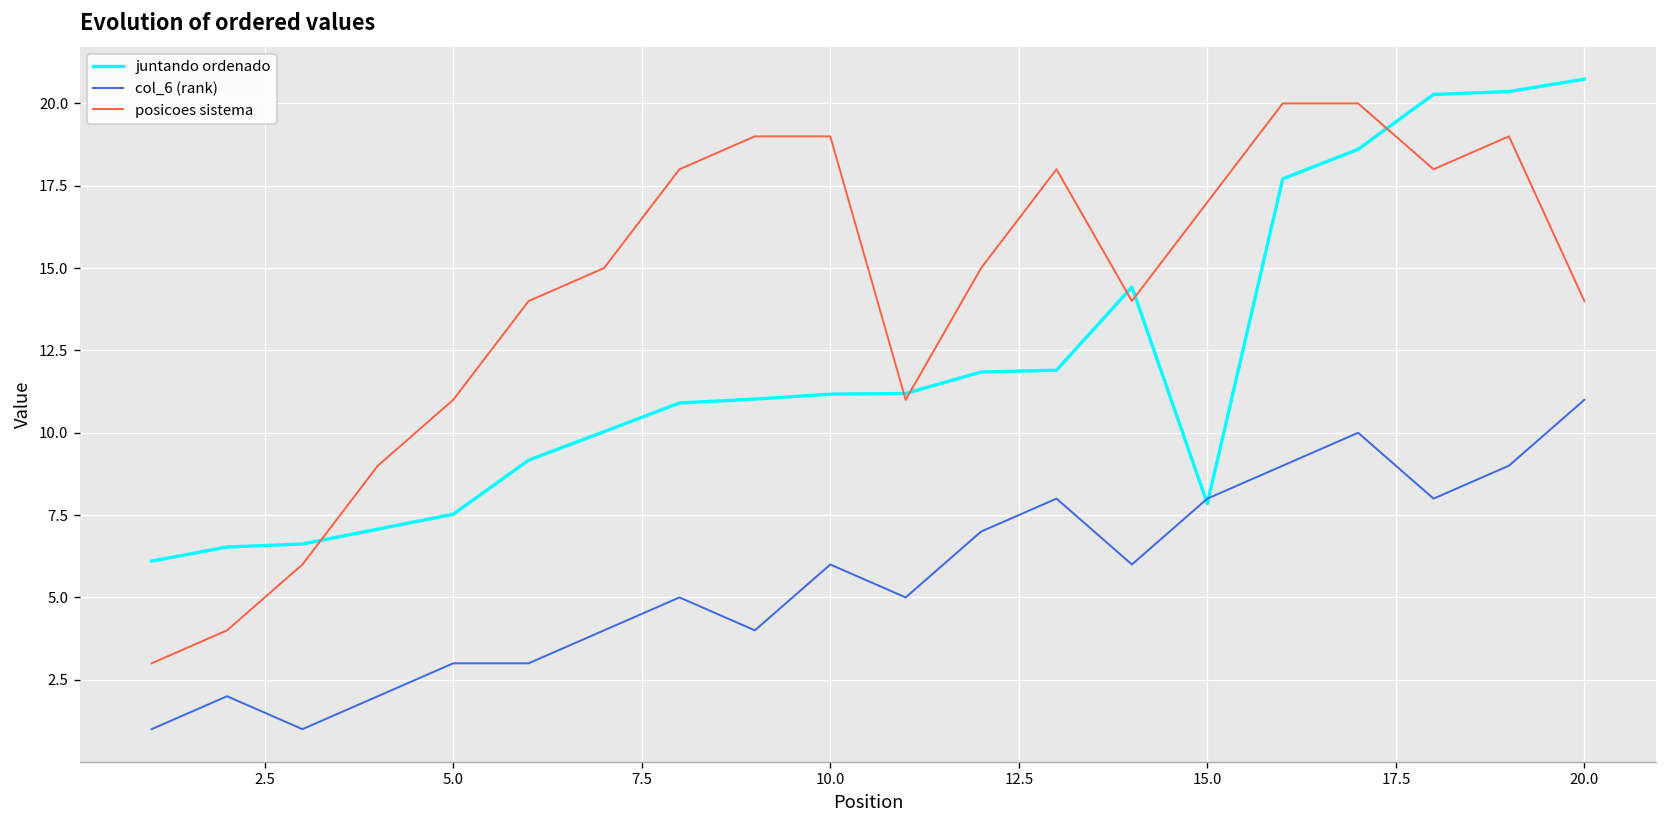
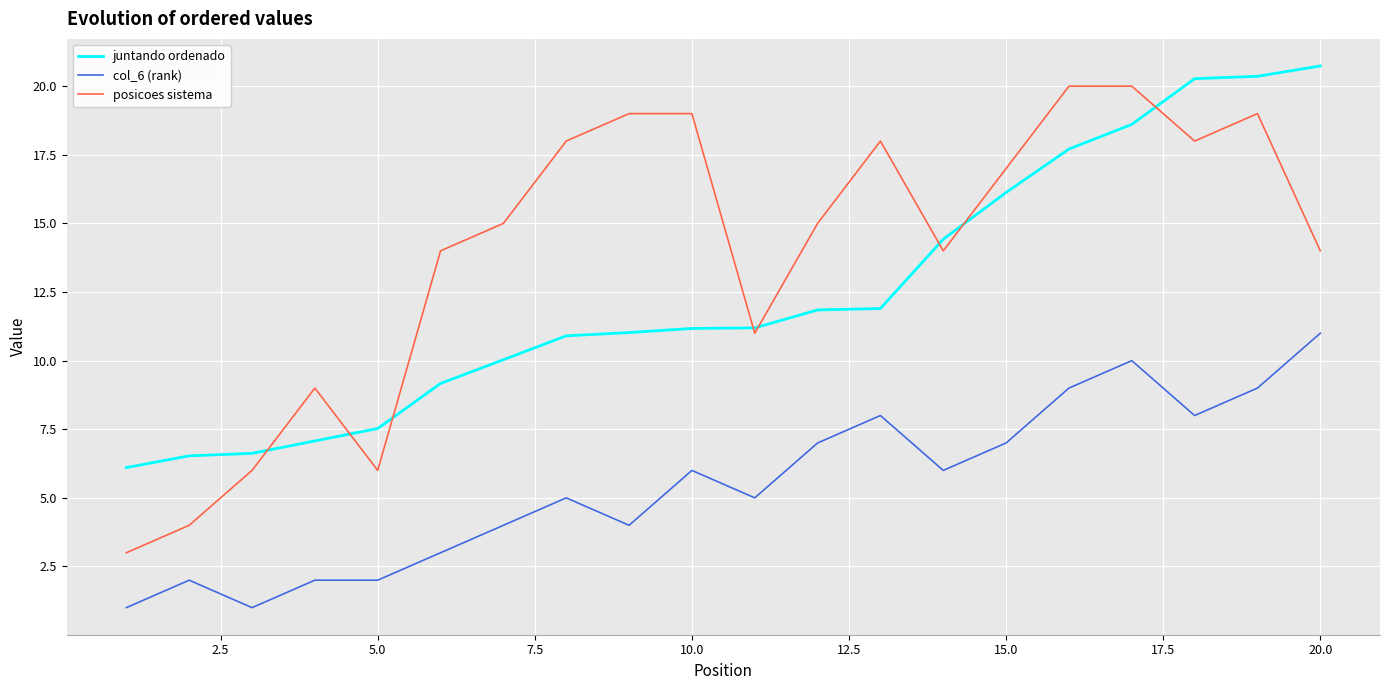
  {
    "juntando ordenado": {
      "5.0": 7.5,
      "10.0": 11.2,
-     "15.0": 7.8,
+     "15.0": 16.1,
      "20.0": 20.7
    },
    "col_6 (rank)": {
-     "5.0": 3,
+     "5.0": 2,
      "10.0": 6,
-     "15.0": 8,
+     "15.0": 7,
      "20.0": 11
    },
    "posicoes sistema": {
-     "5.0": 11,
+     "5.0": 6,
      "10.0": 19,
      "15.0": 17,
      "20.0": 14
    }
  }
